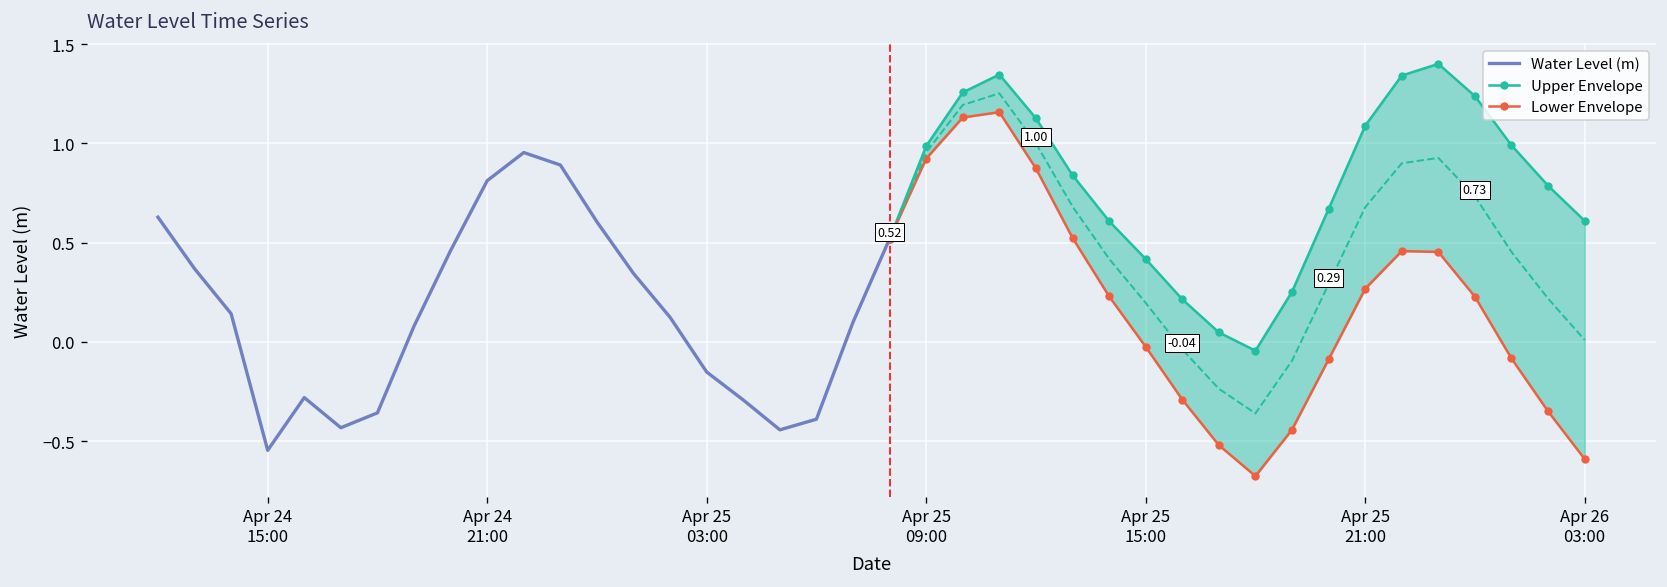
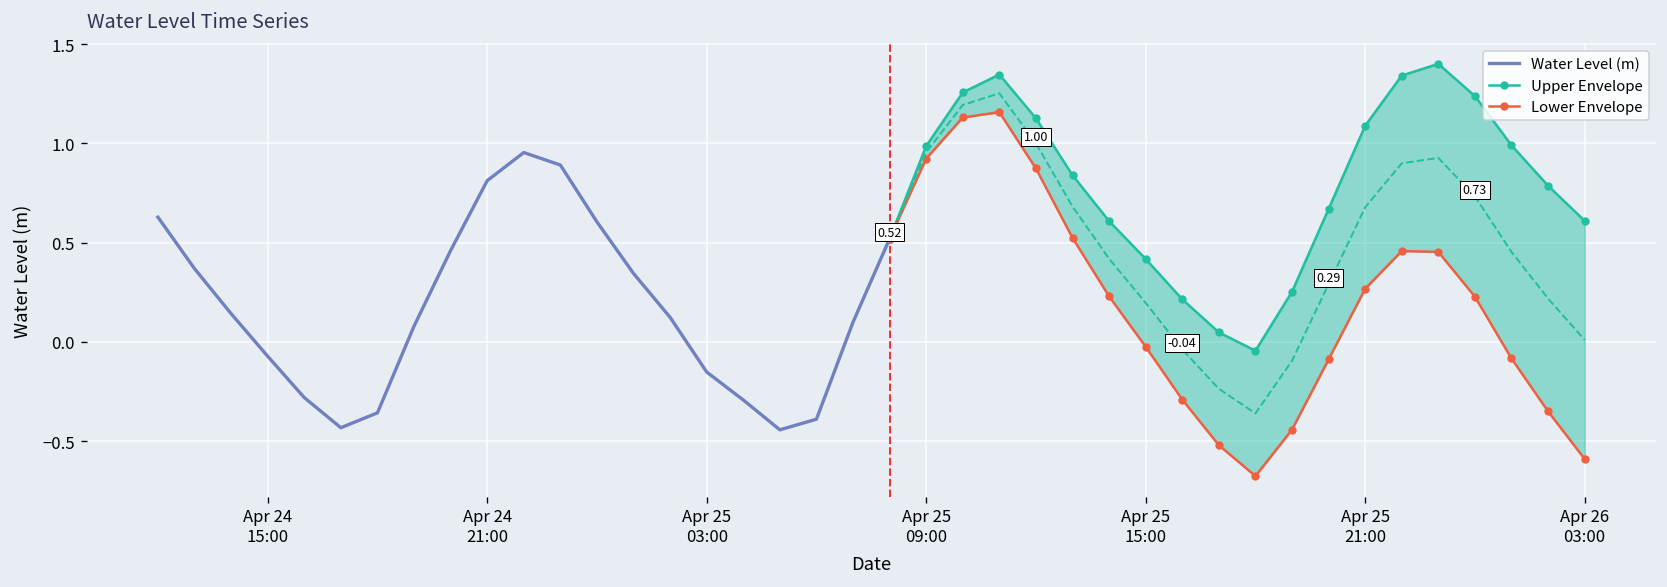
  {
    "Water Level (m)": {
-     "Apr 24 15:00": -0.55,
+     "Apr 24 15:00": -0.07,
      "Apr 24 21:00": 0.81,
      "Apr 25 03:00": -0.15
    },
    "Lower Envelope": {
      "Apr 25 09:00": 0.92,
      "Apr 25 15:00": -0.02,
      "Apr 25 21:00": 0.27,
      "Apr 26 03:00": -0.59
    }
  }
